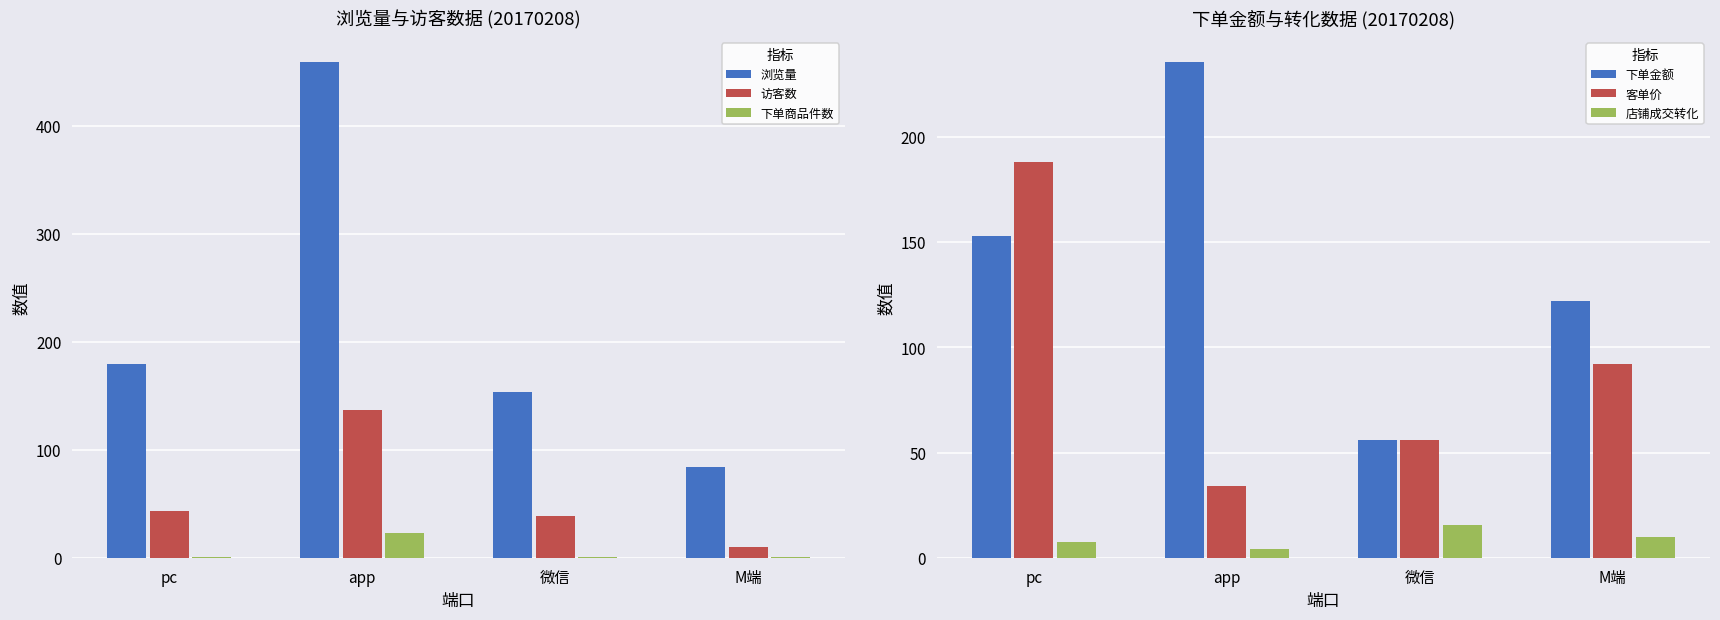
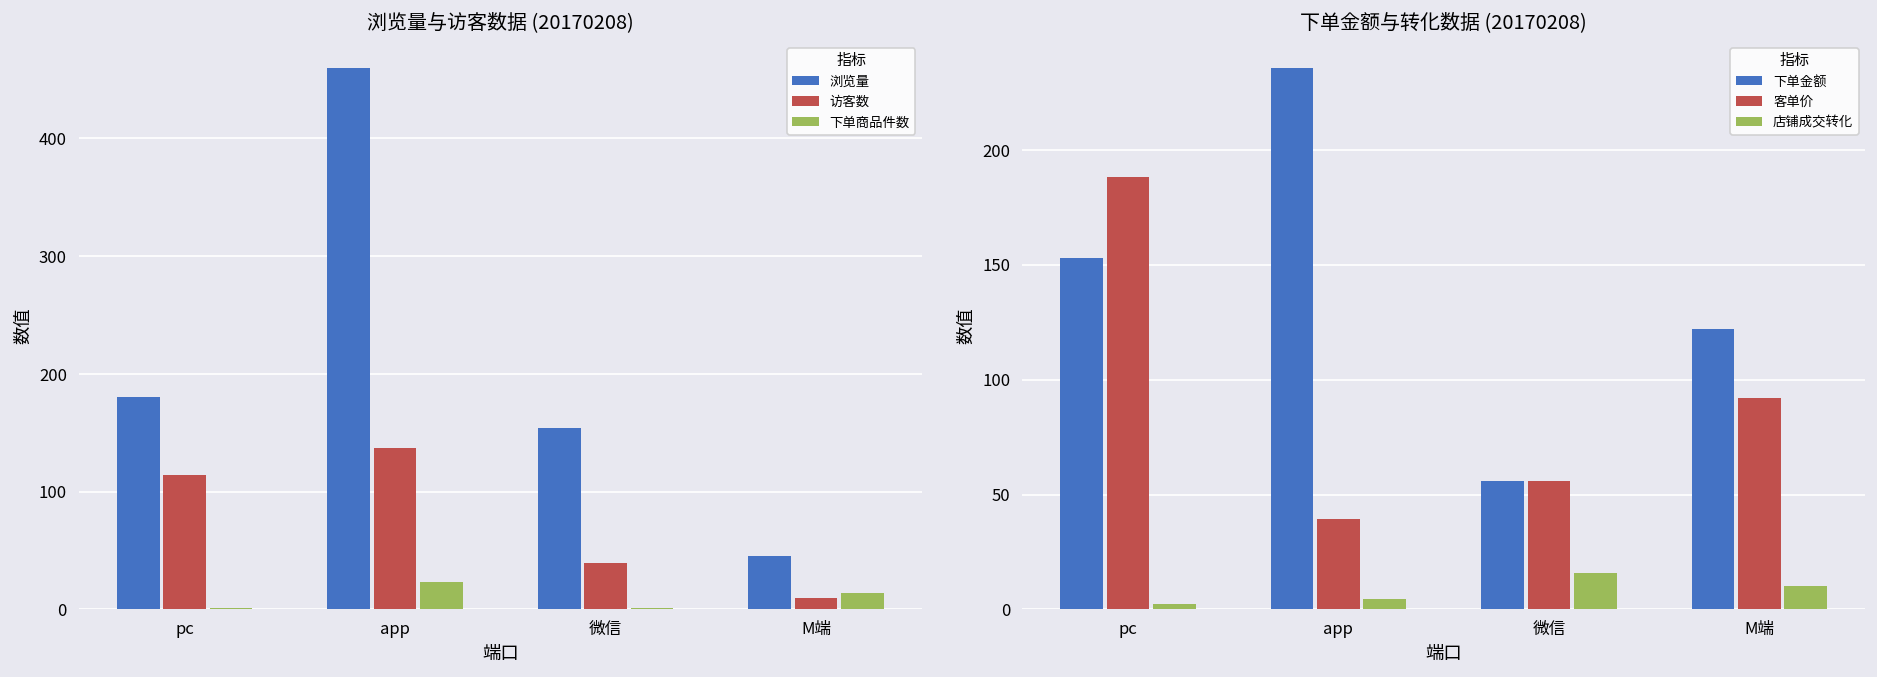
  {
    "浏览量与访客数据 (20170208)": {
      "浏览量": {
        "pc": 180,
        "app": 460,
        "微信": 150,
-       "M端": 80
+       "M端": 50
      },
      "访客数": {
-       "pc": 40,
+       "pc": 110,
        "app": 140,
        "微信": 40,
        "M端": 10
      },
      "下单商品件数": {
        "app": 20,
-       "M端": 0
+       "M端": 10
      }
    },
    "下单金额与转化数据 (20170208)": {
      "下单金额": {
        "pc": 153,
        "app": 235,
        "微信": 56,
        "M端": 122
      },
      "客单价": {
        "pc": 188,
-       "app": 34,
+       "app": 39,
        "微信": 56,
        "M端": 92
      },
      "店铺成交转化": {
-       "pc": 8,
+       "pc": 2,
        "app": 4,
        "微信": 16,
        "M端": 10
      }
    }
  }
